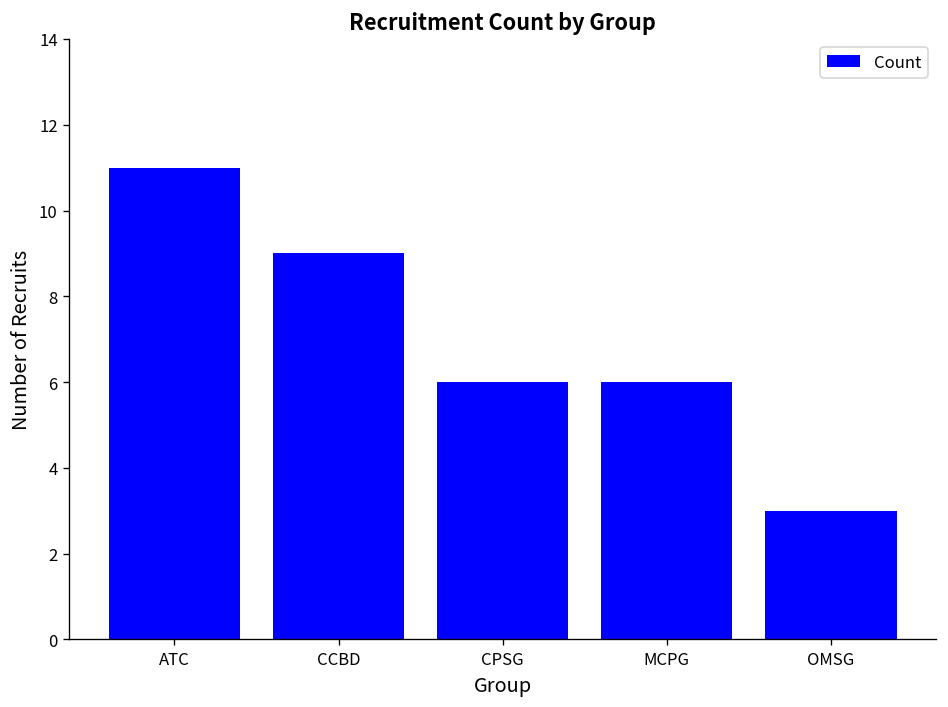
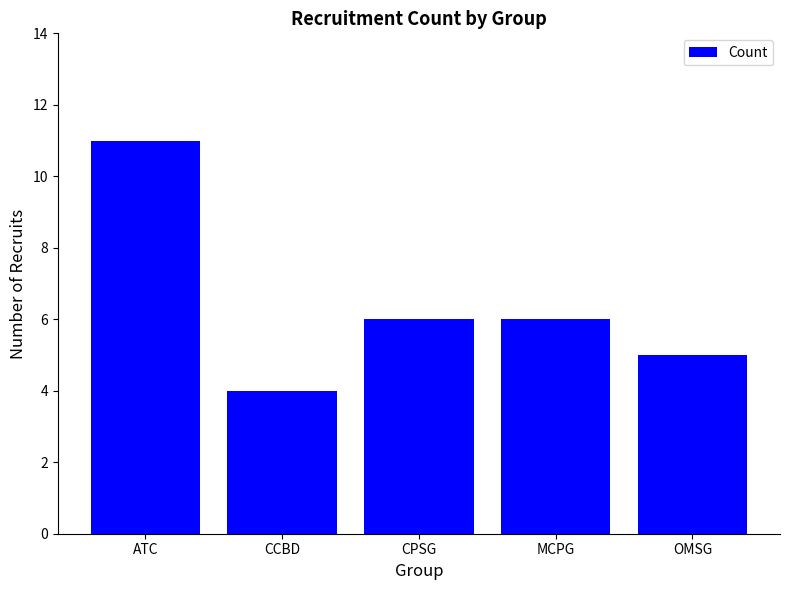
  {
    "ATC": 11,
-   "CCBD": 9,
+   "CCBD": 4,
    "CPSG": 6,
    "MCPG": 6,
-   "OMSG": 3
+   "OMSG": 5
  }
